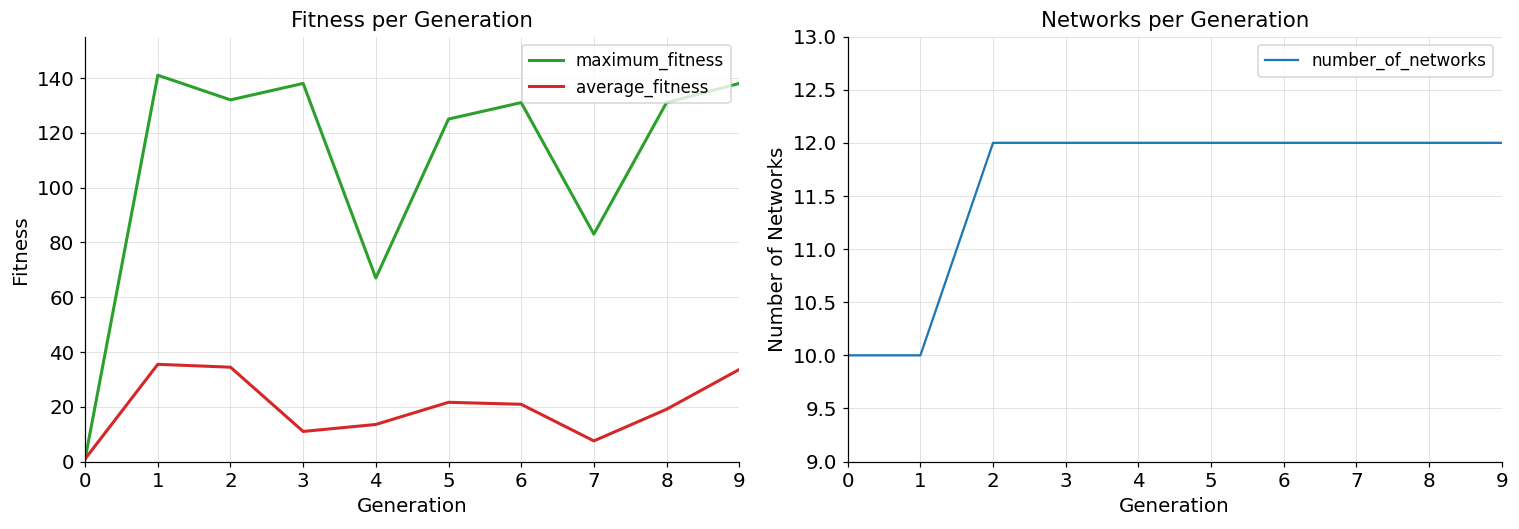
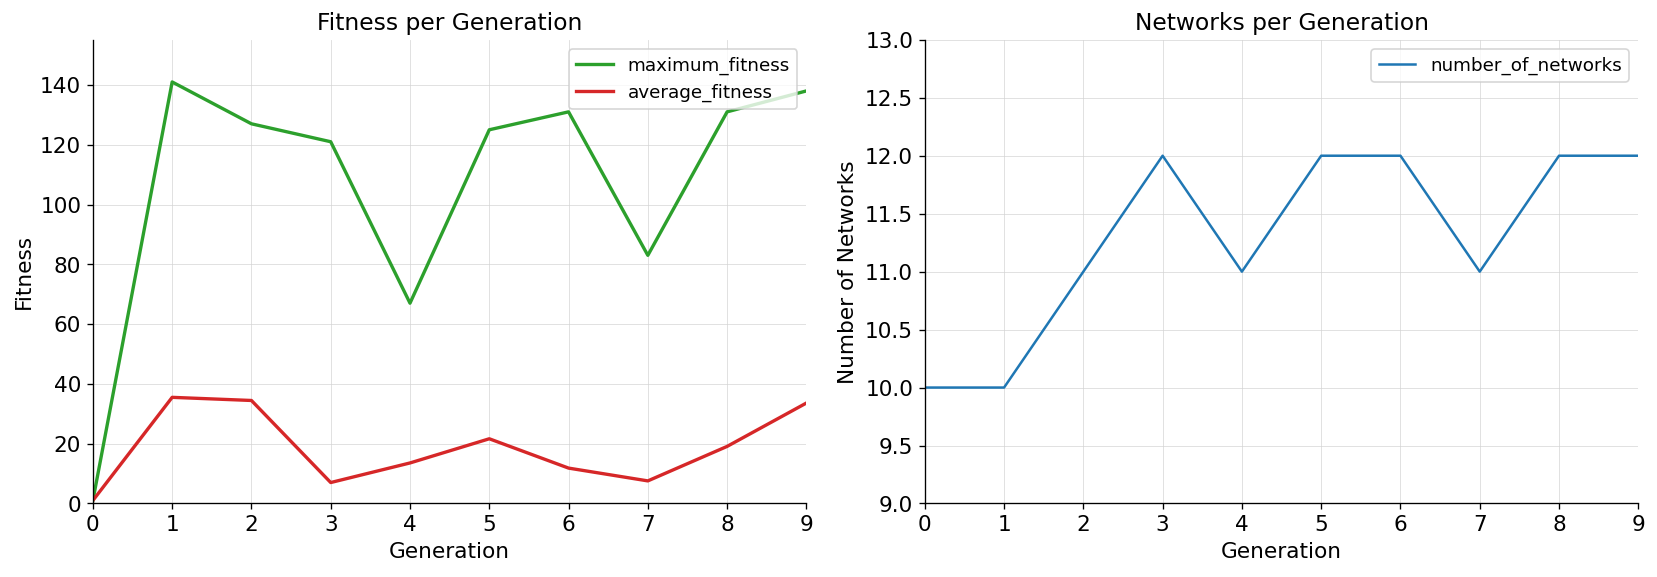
  {
    "Fitness per Generation": {
      "maximum_fitness": {
        "1": 141,
-       "2": 132,
-       "3": 138,
+       "2": 127,
+       "3": 121,
        "4": 67,
        "5": 125,
        "6": 131,
        "7": 83,
        "8": 131,
        "9": 138
      },
      "average_fitness": {
        "1": 36,
        "2": 34,
-       "3": 11,
+       "3": 7,
        "4": 14,
        "5": 22,
-       "6": 21,
+       "6": 12,
        "7": 8,
        "8": 19,
        "9": 34
      }
    },
    "Networks per Generation": {
      "0": 10,
      "1": 10,
-     "2": 12,
+     "2": 11,
      "3": 12,
-     "4": 12,
+     "4": 11,
      "5": 12,
      "6": 12,
-     "7": 12,
+     "7": 11,
      "8": 12,
      "9": 12
    }
  }
